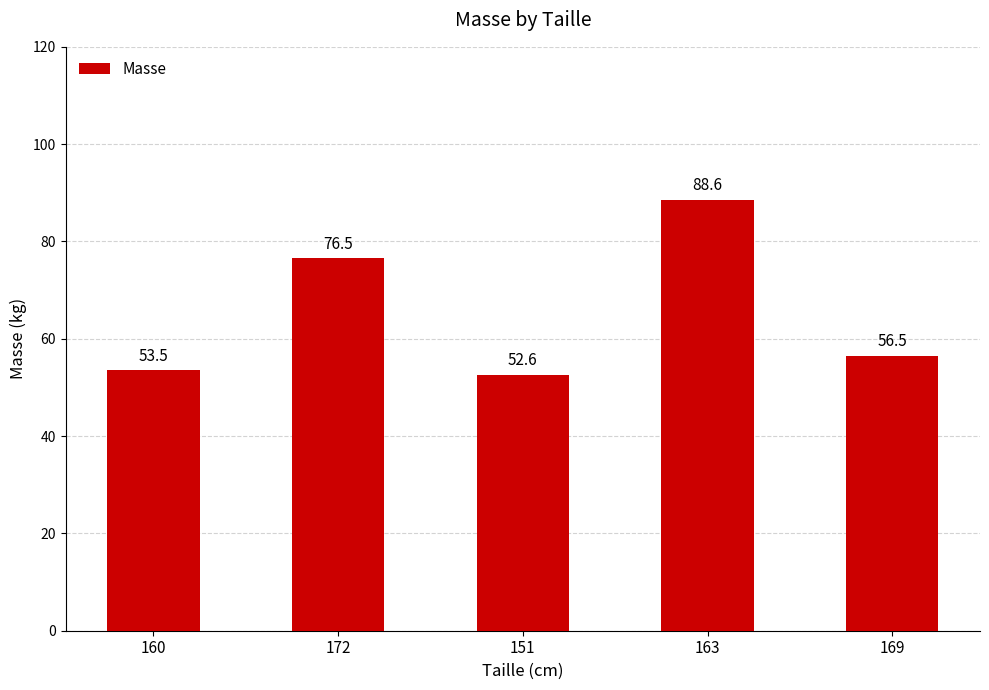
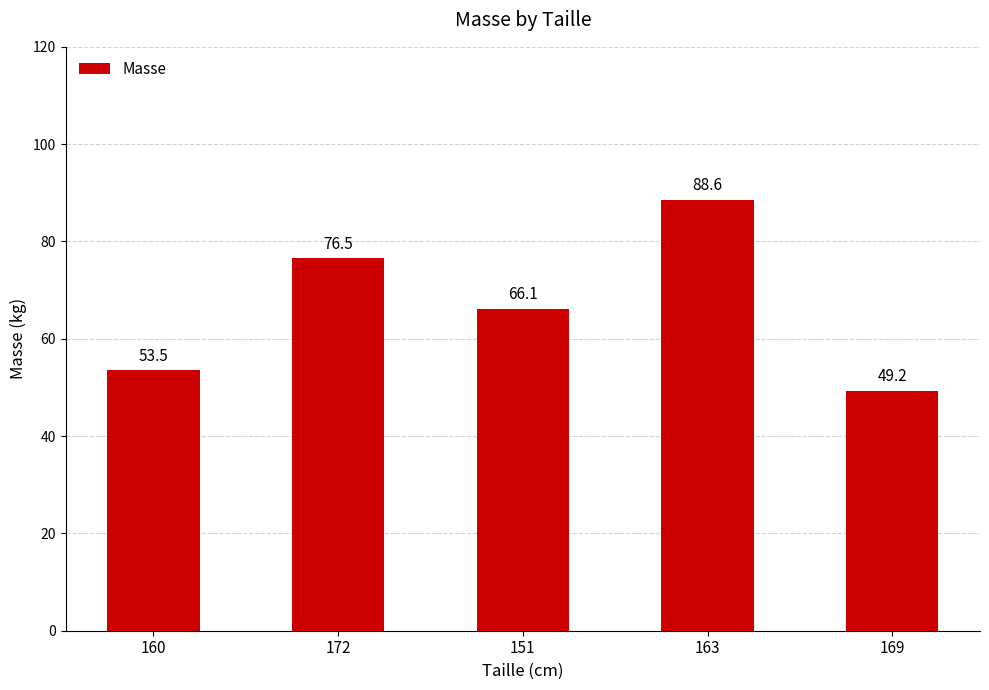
  {
    "160": 53.5,
    "172": 76.5,
-   "151": 52.6,
+   "151": 66.1,
    "163": 88.6,
-   "169": 56.5
+   "169": 49.2
  }
